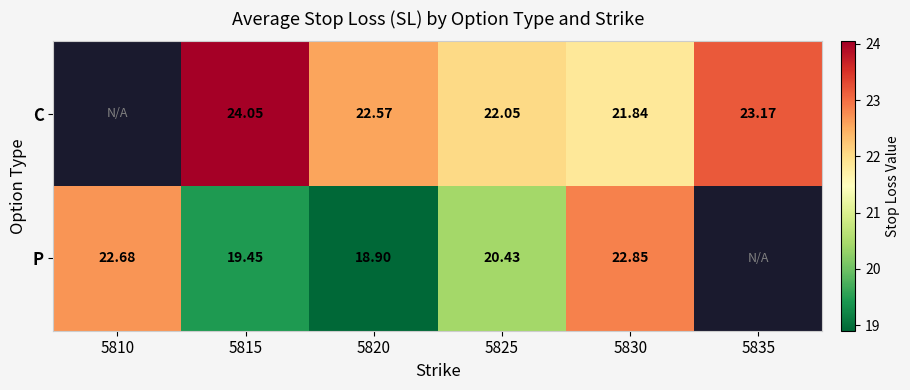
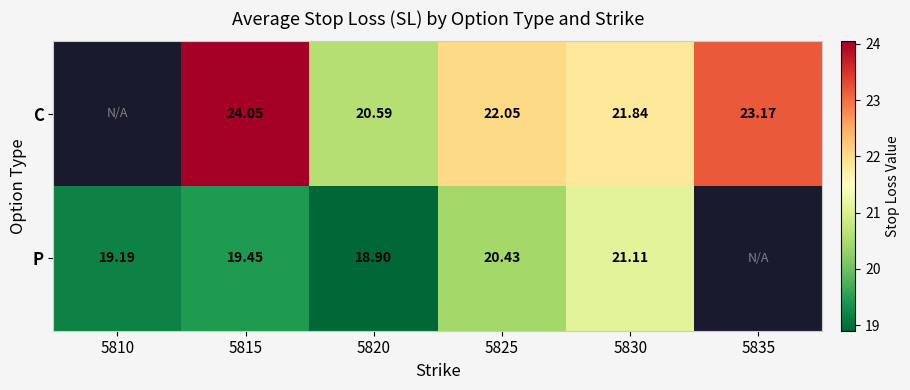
  {
    "C": {
      "5815": 24.05,
-     "5820": 22.57,
+     "5820": 20.59,
      "5825": 22.05,
      "5830": 21.84,
      "5835": 23.17
    },
    "P": {
-     "5810": 22.68,
+     "5810": 19.19,
      "5815": 19.45,
      "5820": 18.90,
      "5825": 20.43,
-     "5830": 22.85
+     "5830": 21.11
    }
  }
